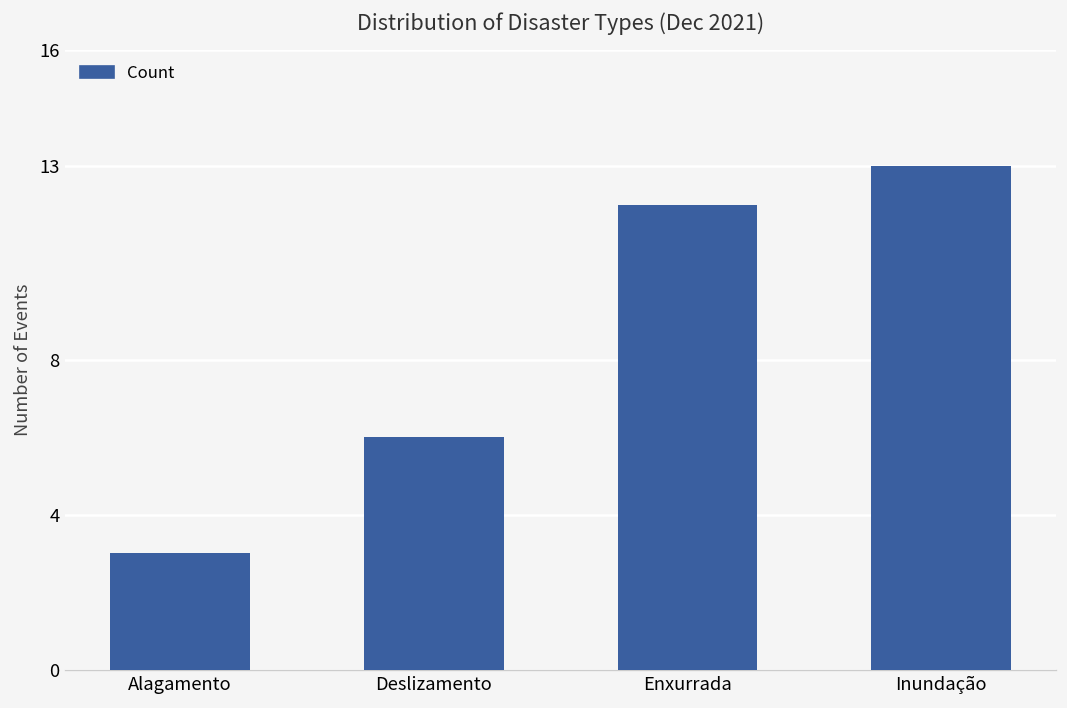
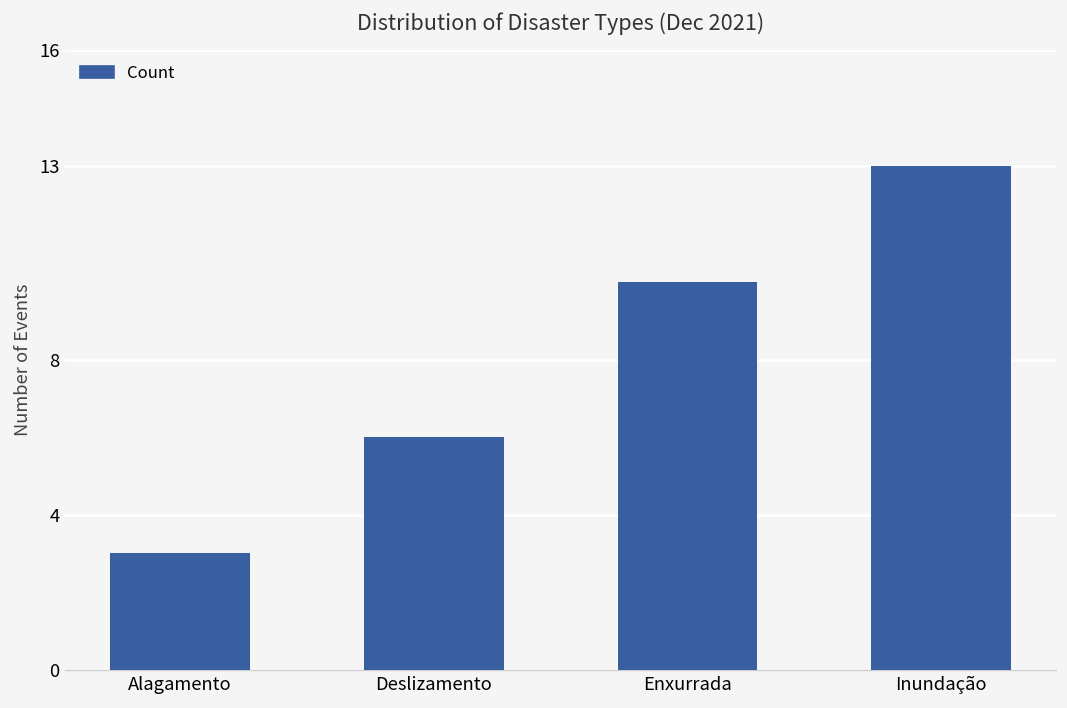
  {
    "Alagamento": 3,
    "Deslizamento": 6,
-   "Enxurrada": 12,
+   "Enxurrada": 10,
    "Inundação": 13
  }
